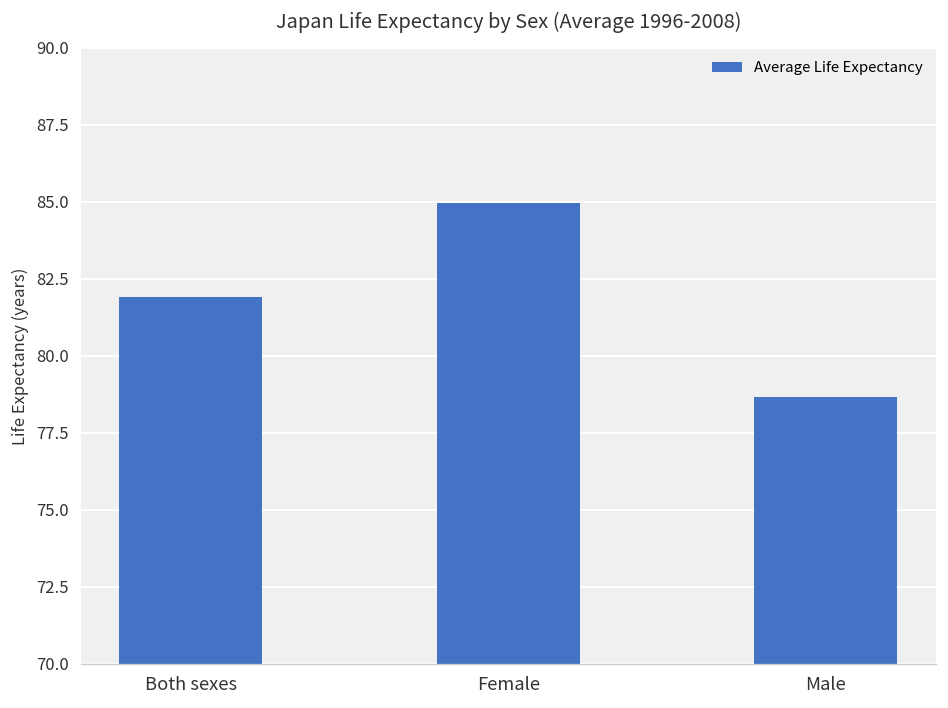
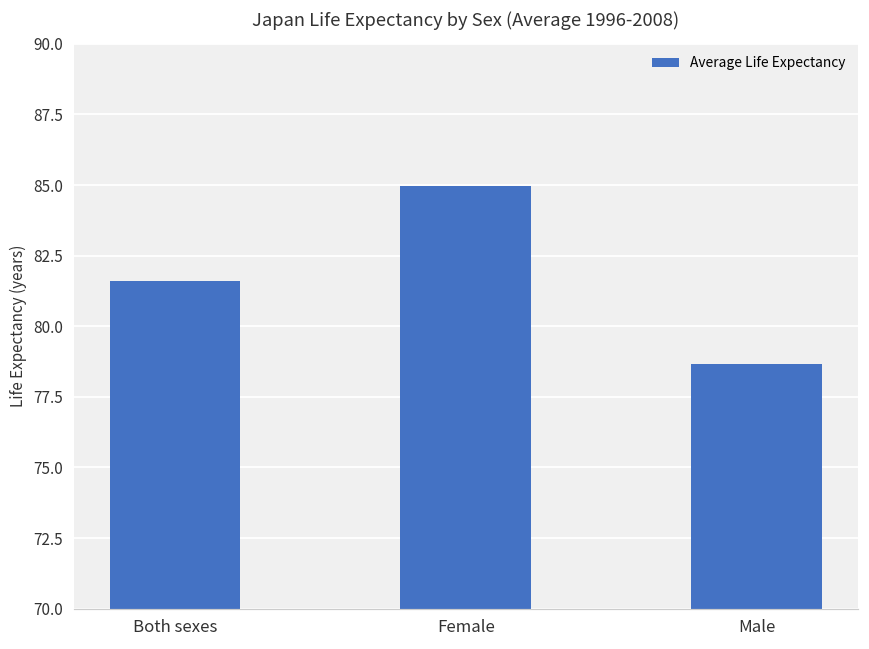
  {
-   "Both sexes": 81.9,
+   "Both sexes": 81.6,
    "Female": 85.0,
    "Male": 78.7
  }
